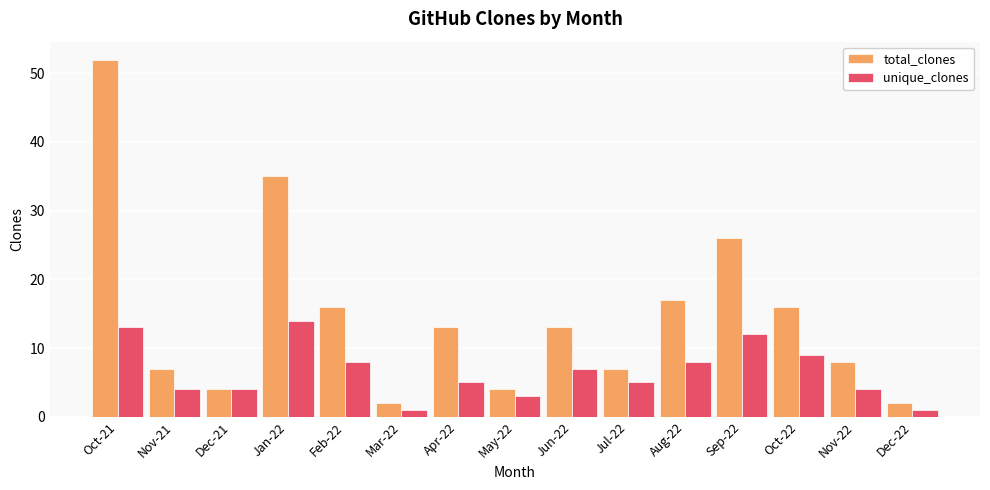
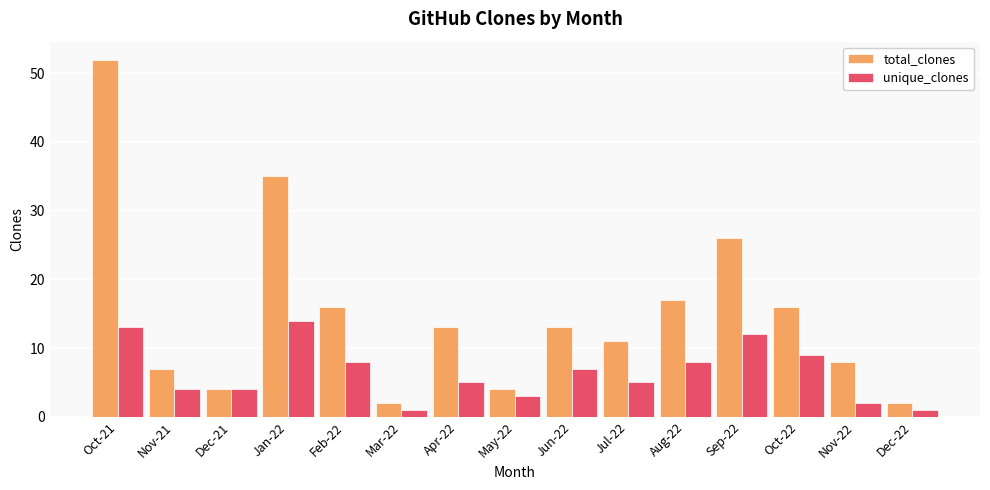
  {
    "total_clones": {
      "Oct-21": 52,
      "Nov-21": 7,
      "Dec-21": 4,
      "Jan-22": 35,
      "Feb-22": 16,
      "Mar-22": 2,
      "Apr-22": 13,
      "May-22": 4,
      "Jun-22": 13,
-     "Jul-22": 7,
+     "Jul-22": 11,
      "Aug-22": 17,
      "Sep-22": 26,
      "Oct-22": 16,
      "Nov-22": 8,
      "Dec-22": 2
    },
    "unique_clones": {
      "Oct-21": 13,
      "Nov-21": 4,
      "Dec-21": 4,
      "Jan-22": 14,
      "Feb-22": 8,
      "Mar-22": 1,
      "Apr-22": 5,
      "May-22": 3,
      "Jun-22": 7,
      "Jul-22": 5,
      "Aug-22": 8,
      "Sep-22": 12,
      "Oct-22": 9,
-     "Nov-22": 4,
+     "Nov-22": 2,
      "Dec-22": 1
    }
  }
